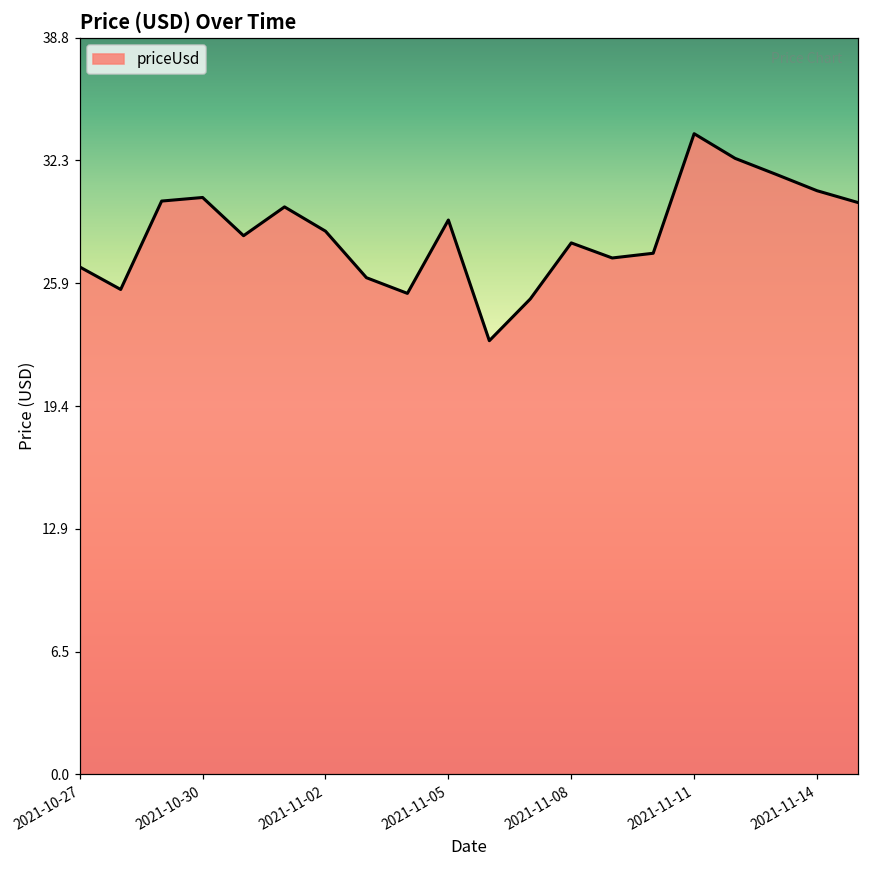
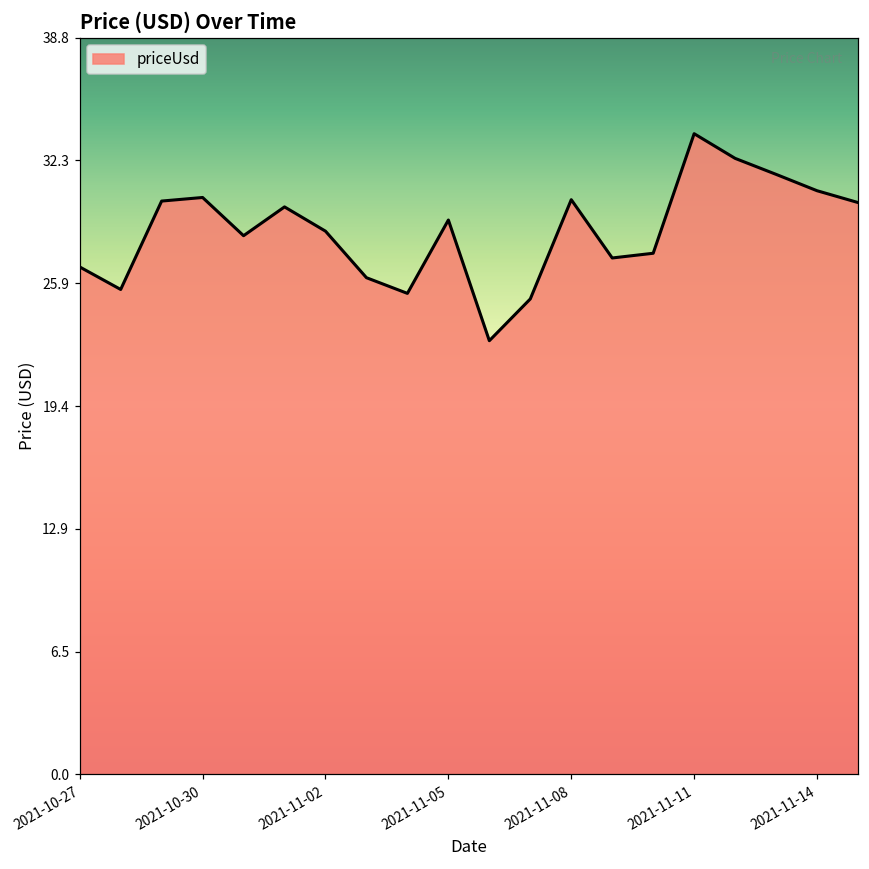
  {
    "2021-10-27": 26.7,
    "2021-10-30": 30.4,
    "2021-11-02": 28.6,
    "2021-11-05": 29.2,
-   "2021-11-08": 28.0,
+   "2021-11-08": 30.3,
    "2021-11-11": 33.7,
    "2021-11-14": 30.7
  }
